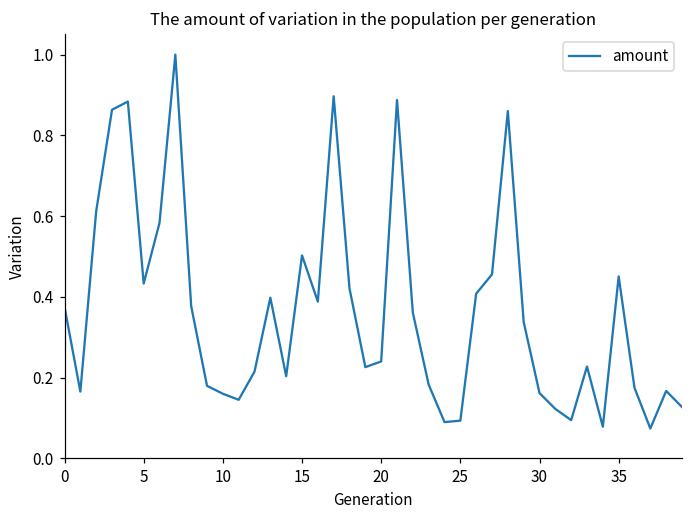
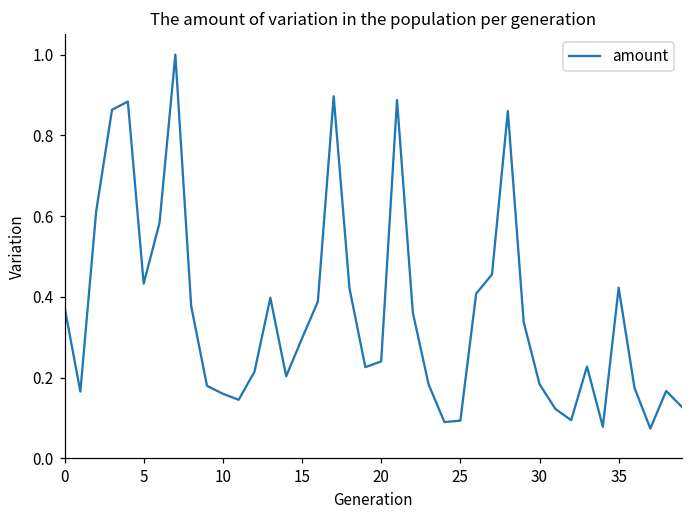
  {
    "0": 0.38,
    "5": 0.43,
    "10": 0.16,
-   "15": 0.50,
+   "15": 0.30,
    "20": 0.24,
    "25": 0.09,
-   "30": 0.16,
-   "35": 0.45
+   "30": 0.18,
+   "35": 0.42
  }
